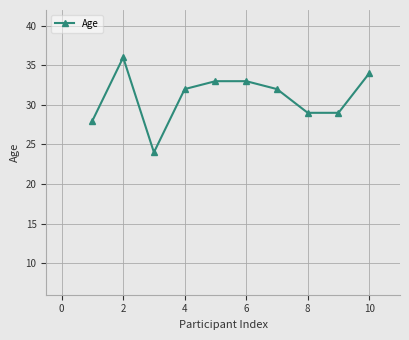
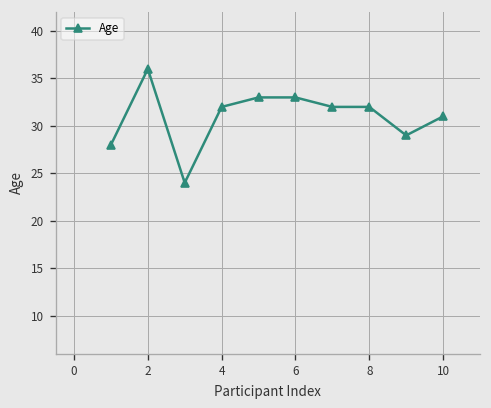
  {
    "2": 36,
    "4": 32,
    "6": 33,
-   "8": 29,
-   "10": 34
+   "8": 32,
+   "10": 31
  }
